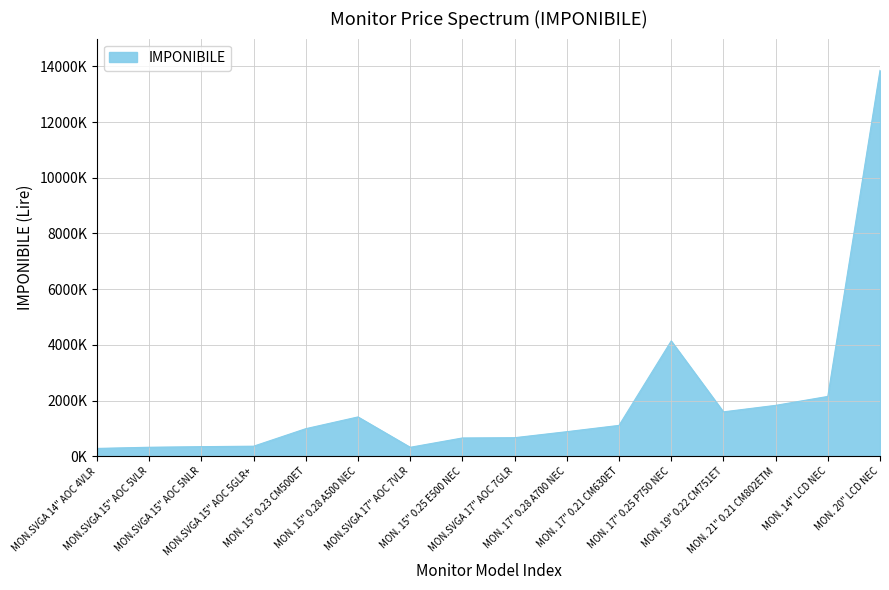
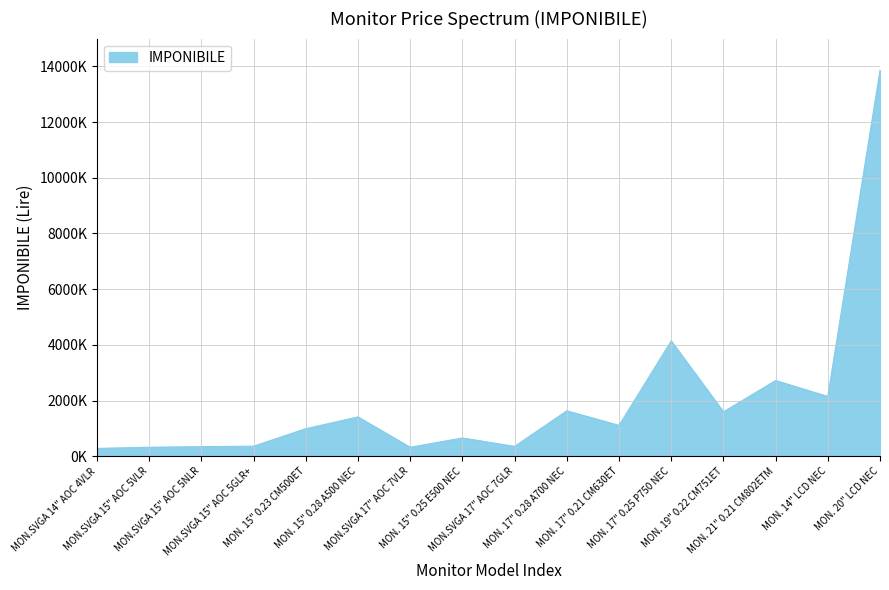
  {
    "MON.SVGA 14\" AOC 4VLR": 300000,
    "MON.SVGA 15\" AOC 5VLR": 300000,
    "MON.SVGA 15\" AOC 5NLR": 300000,
    "MON.SVGA 15\" AOC 5GLR+": 400000,
    "MON. 15\" 0.23 CM500ET": 1000000,
    "MON. 15\" 0.28 A500 NEC": 1400000,
    "MON.SVGA 17\" AOC 7VLR": 300000,
    "MON. 15\" 0.25 E500 NEC": 700000,
-   "MON.SVGA 17\" AOC 7GLR": 700000,
-   "MON. 17\" 0.28 A700 NEC": 900000,
+   "MON.SVGA 17\" AOC 7GLR": 400000,
+   "MON. 17\" 0.28 A700 NEC": 1600000,
    "MON. 17\" 0.21 CM630ET": 1100000,
    "MON. 17\" 0.25 P750 NEC": 4100000,
    "MON. 19\" 0.22 CM751ET": 1600000,
-   "MON. 21\" 0.21 CM802ETM": 1800000,
+   "MON. 21\" 0.21 CM802ETM": 2700000,
    "MON. 14\" LCD NEC": 2100000,
    "MON. 20\" LCD NEC": 13900000
  }
